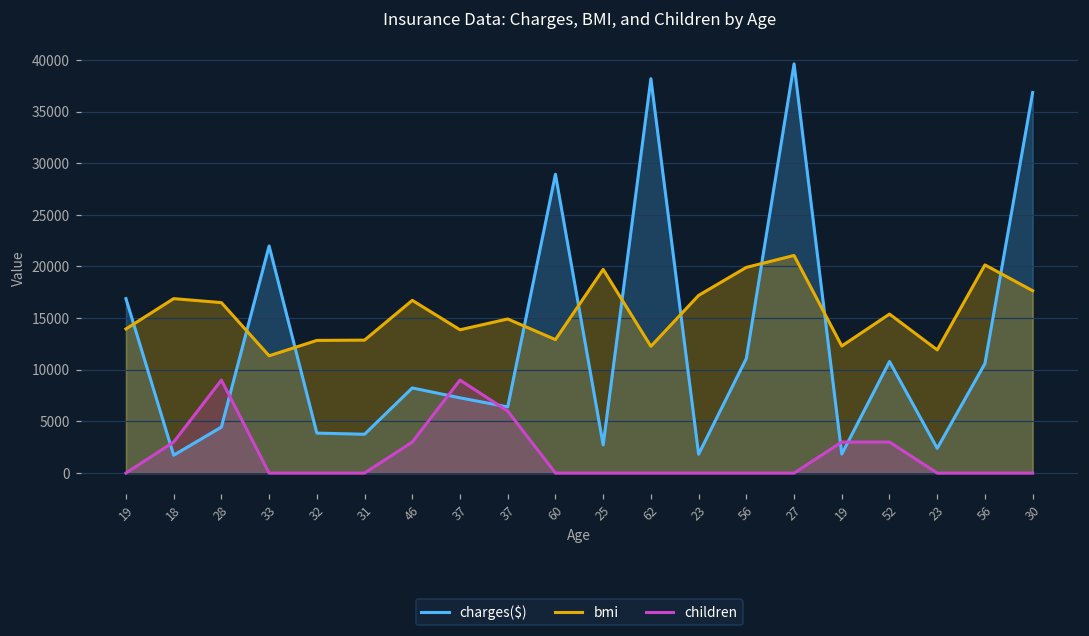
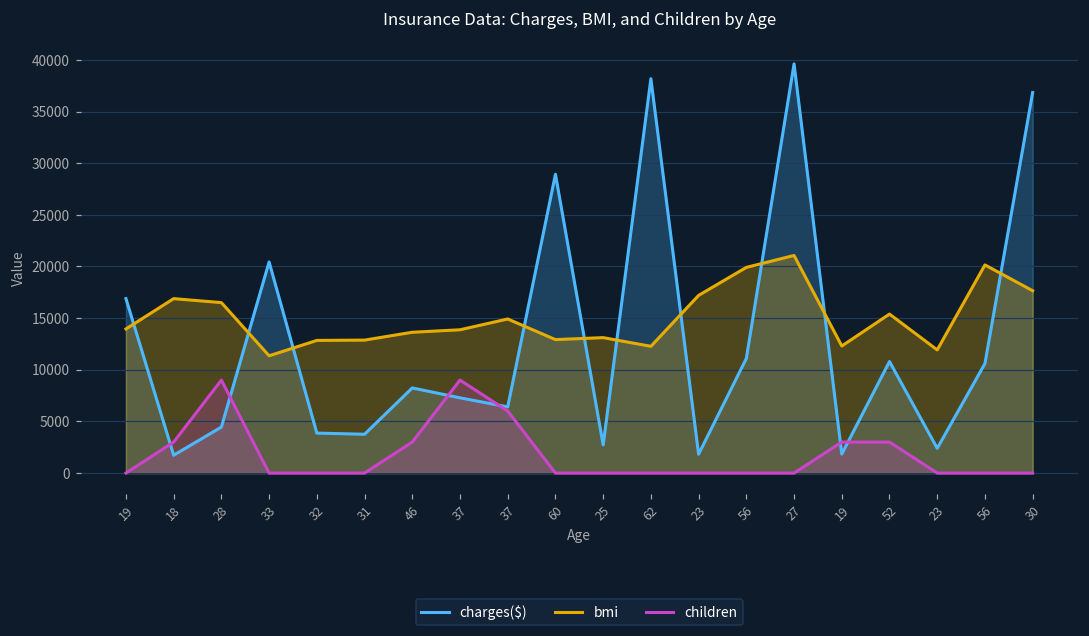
  {
    "charges($)": {
      "18": 2000,
      "28": 4000,
-     "33": 22000,
+     "33": 20000,
      "32": 4000,
      "31": 4000,
      "46": 8000,
      "60": 29000,
      "25": 3000,
      "62": 38000,
      "27": 40000,
      "52": 11000,
      "30": 37000
    },
    "bmi": {
      "18": 17000,
      "28": 17000,
      "33": 11000,
      "32": 13000,
      "31": 13000,
-     "46": 17000,
+     "46": 14000,
      "60": 13000,
-     "25": 20000,
+     "25": 13000,
      "62": 12000,
      "27": 21000,
      "52": 15000,
      "30": 18000
    },
    "children": {
      "18": 3000,
      "28": 9000,
      "33": 0,
      "32": 0,
      "31": 0,
      "46": 3000,
      "60": 0,
      "25": 0,
      "62": 0,
      "27": 0,
      "52": 3000,
      "30": 0
    }
  }
